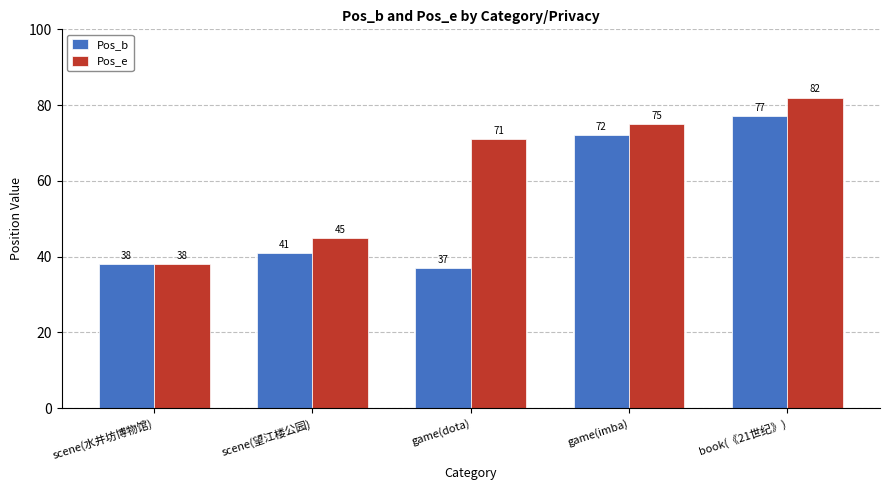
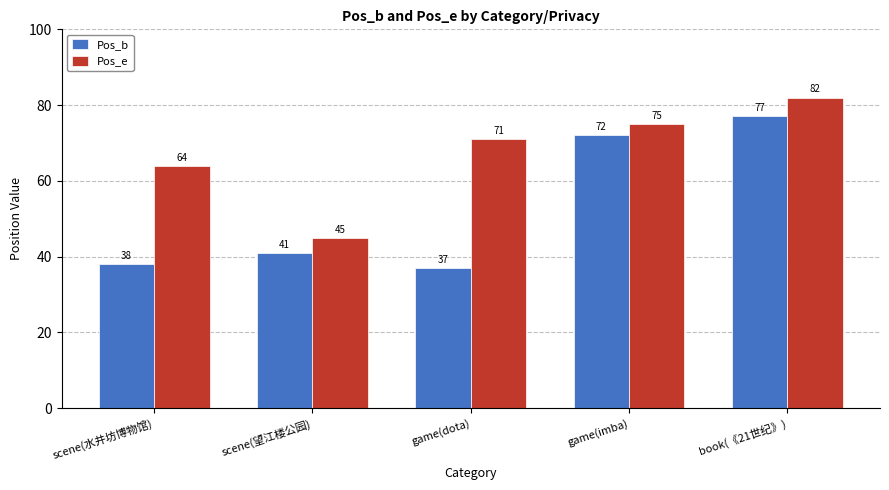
  {
    "Pos_b": {
      "scene(水井坊博物馆)": 38,
      "scene(望江楼公园)": 41,
      "game(dota)": 37,
      "game(imba)": 72,
      "book(《21世纪》)": 77
    },
    "Pos_e": {
-     "scene(水井坊博物馆)": 38,
+     "scene(水井坊博物馆)": 64,
      "scene(望江楼公园)": 45,
      "game(dota)": 71,
      "game(imba)": 75,
      "book(《21世纪》)": 82
    }
  }
